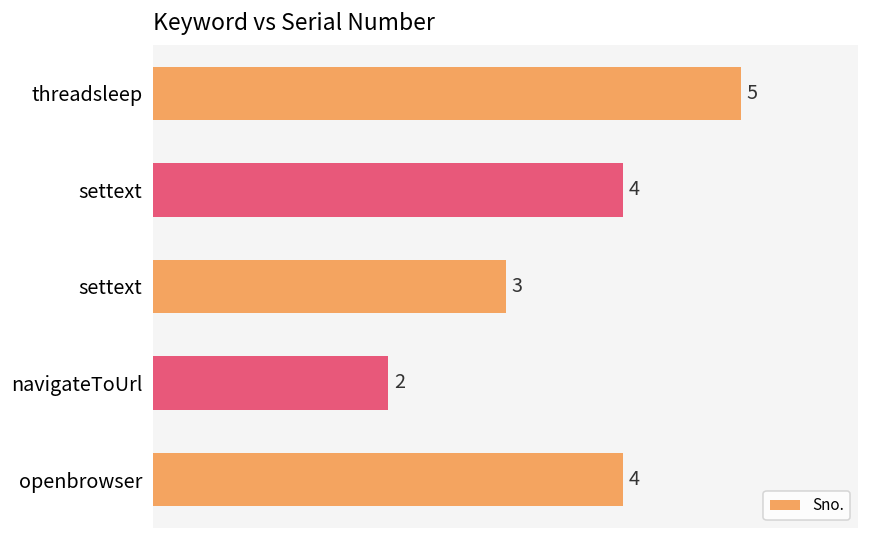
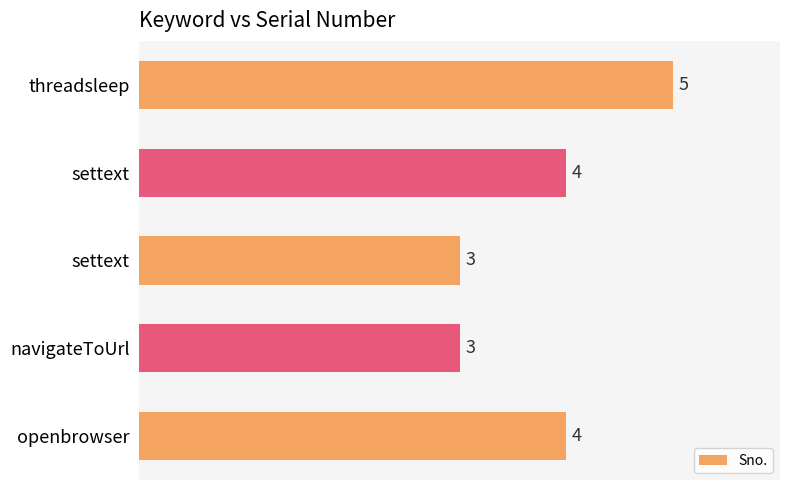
  {
    "threadsleep": 5,
-   "navigateToUrl": 2,
+   "navigateToUrl": 3,
    "openbrowser": 4
  }
